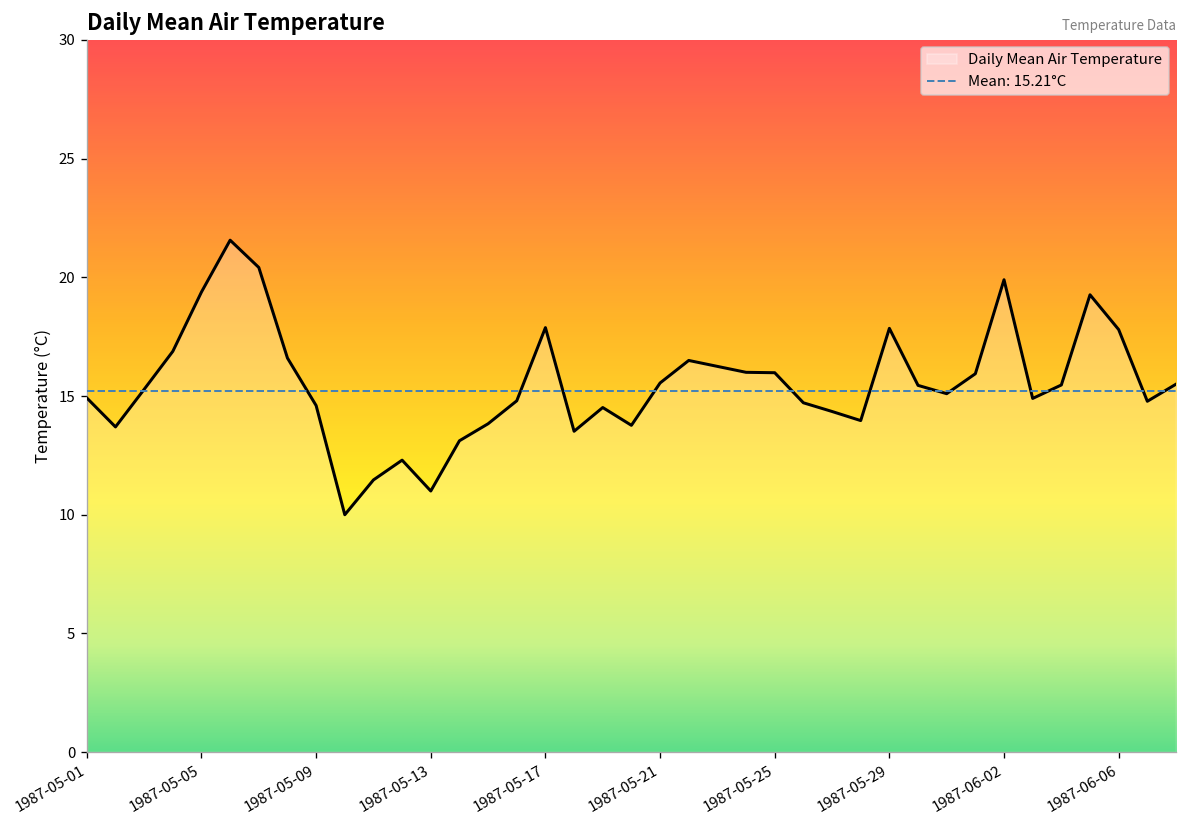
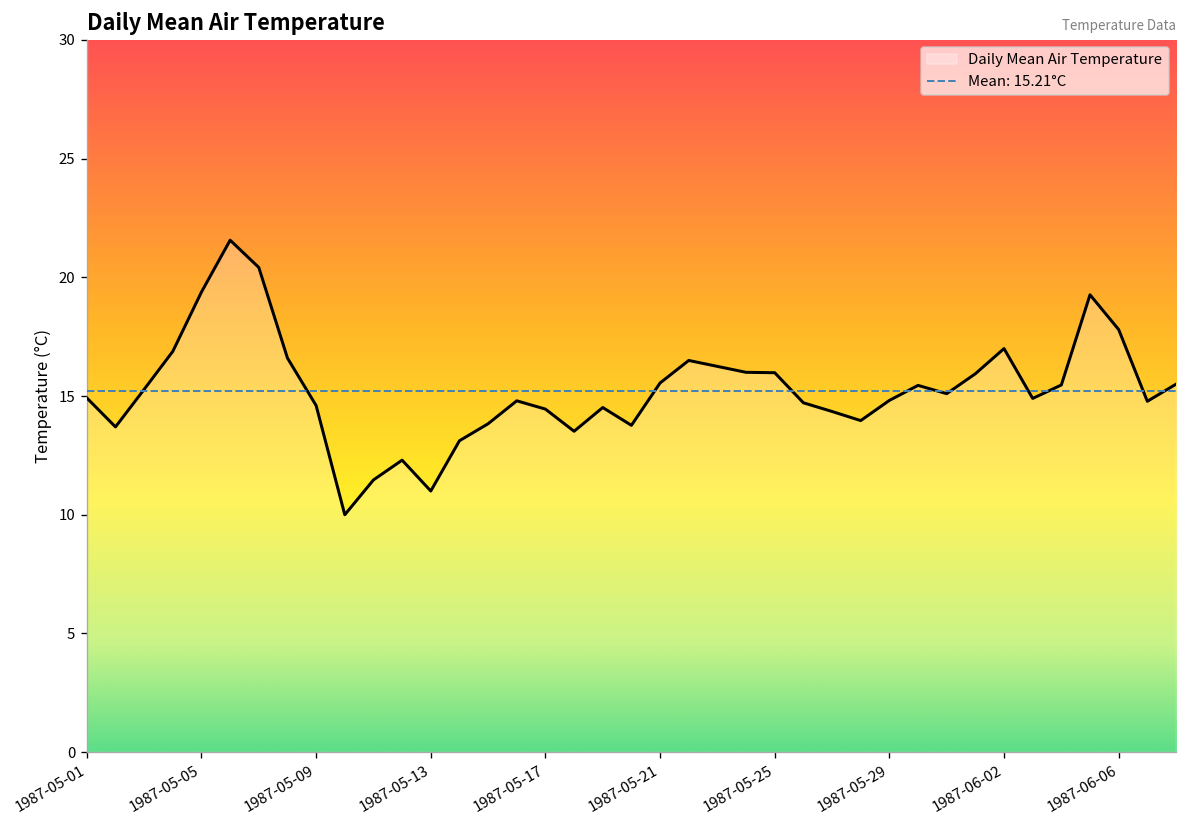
  {
    "1987-05-01": 14.9,
    "1987-05-05": 19.4,
    "1987-05-09": 14.6,
    "1987-05-13": 11.0,
-   "1987-05-17": 17.9,
+   "1987-05-17": 14.5,
    "1987-05-21": 15.6,
    "1987-05-25": 16.0,
-   "1987-05-29": 17.9,
-   "1987-06-02": 19.9,
+   "1987-05-29": 14.8,
+   "1987-06-02": 17.0,
    "1987-06-06": 17.8
  }
